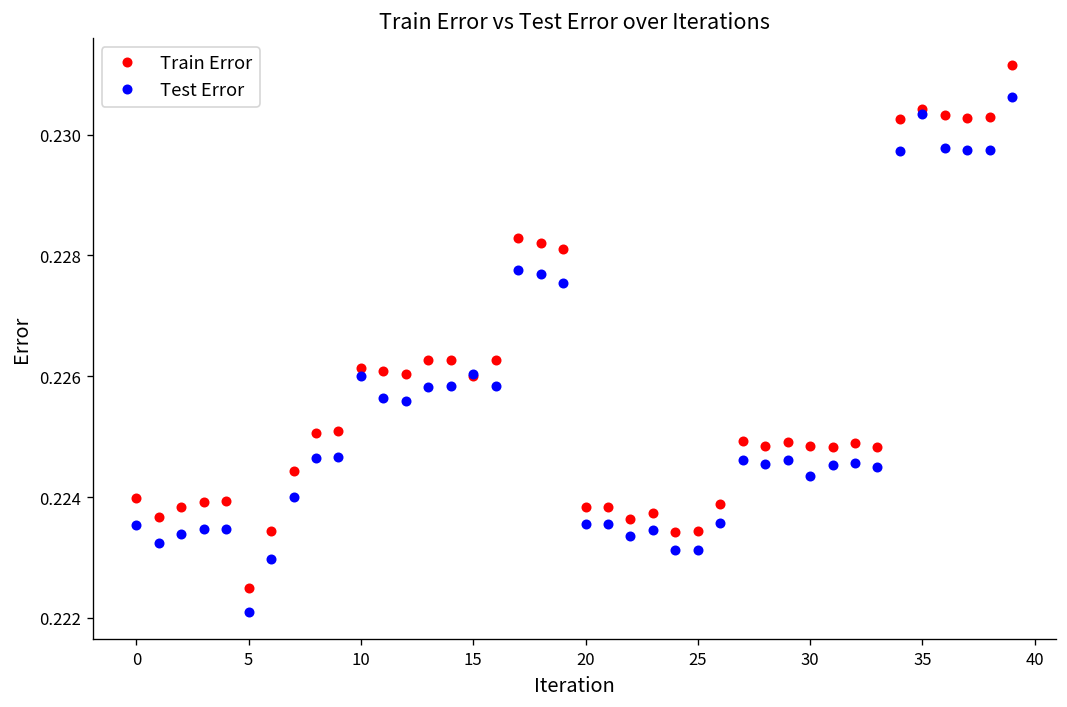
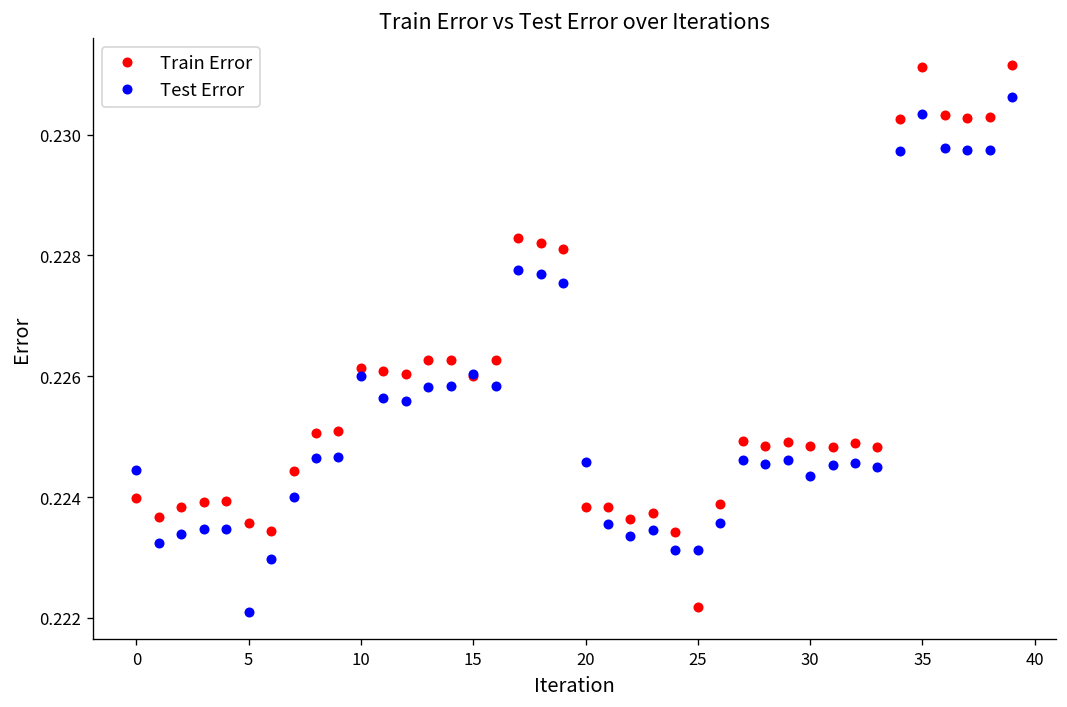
  {
    "Train Error": {
      "0": 0.2240,
-     "5": 0.2225,
+     "5": 0.2236,
      "10": 0.2261,
      "20": 0.2238,
-     "25": 0.2234,
+     "25": 0.2222,
      "30": 0.2248,
-     "35": 0.2304
+     "35": 0.2311
    },
    "Test Error": {
-     "0": 0.2235,
+     "0": 0.2244,
      "5": 0.2221,
      "10": 0.2260,
-     "20": 0.2236,
+     "20": 0.2246,
      "25": 0.2231,
      "30": 0.2244,
      "35": 0.2303
    }
  }
